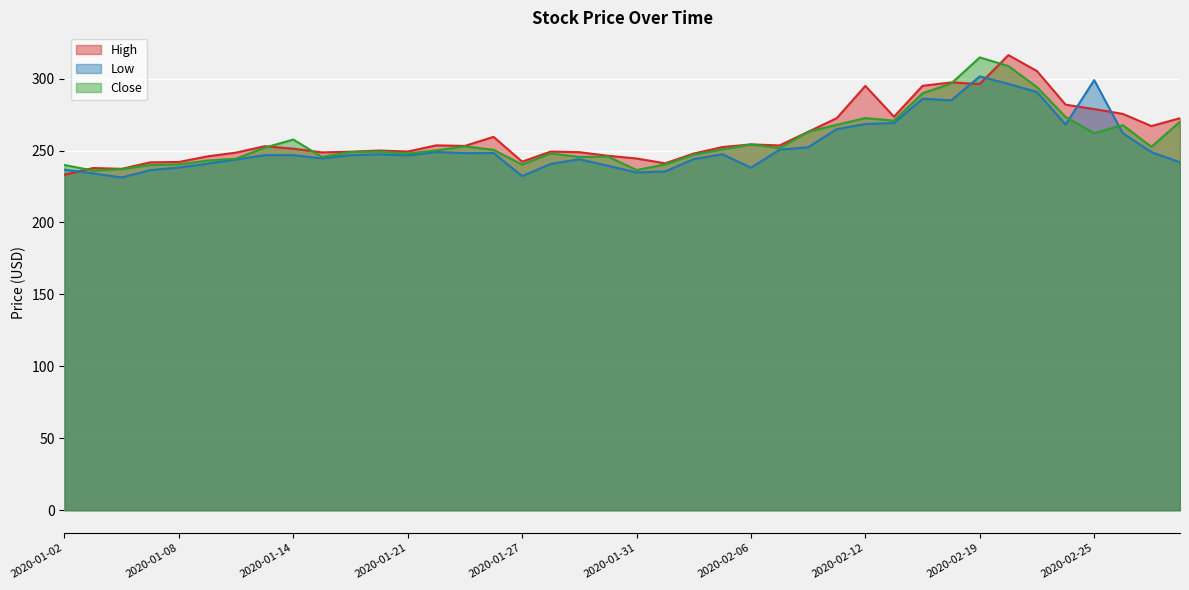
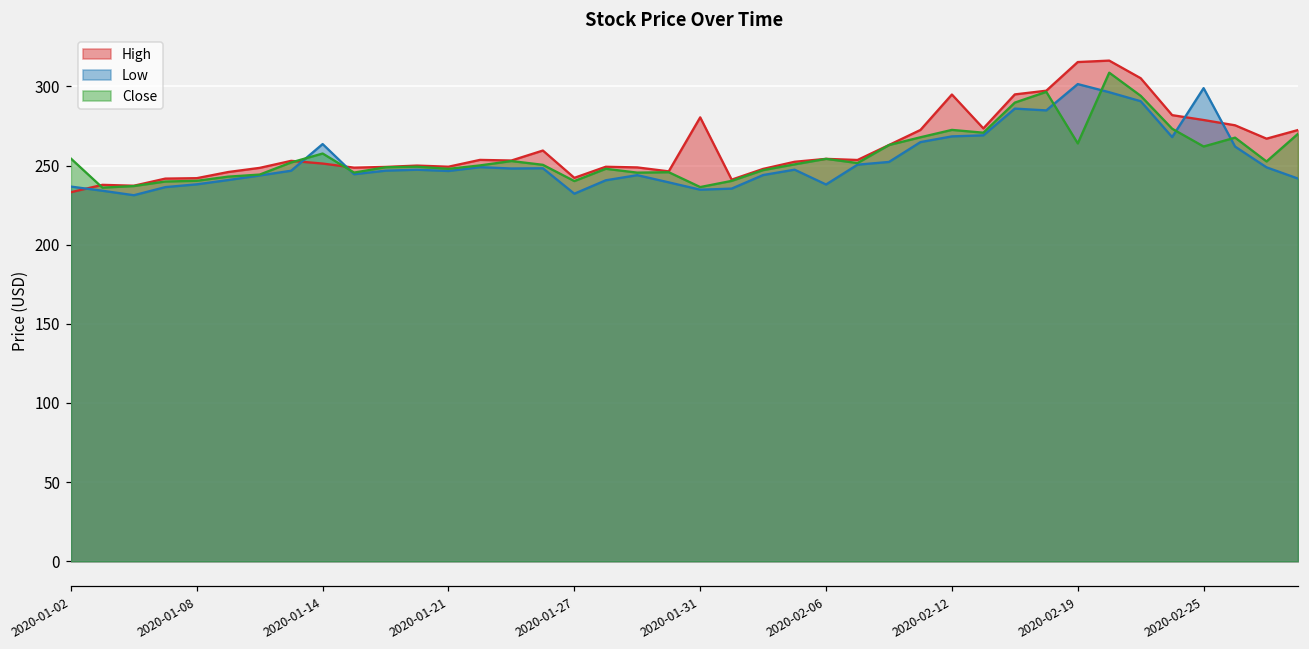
  {
    "High": {
      "2020-01-02": 233,
      "2020-01-14": 251,
      "2020-01-27": 242,
-     "2020-01-31": 244,
+     "2020-01-31": 280,
      "2020-02-12": 295,
-     "2020-02-19": 296,
+     "2020-02-19": 315,
      "2020-02-25": 279
    },
    "Low": {
      "2020-01-02": 237,
      "2020-01-08": 238,
-     "2020-01-14": 247,
+     "2020-01-14": 264,
      "2020-01-27": 232,
      "2020-02-06": 238,
      "2020-02-12": 268,
      "2020-02-19": 301,
      "2020-02-25": 299
    },
    "Close": {
-     "2020-01-02": 240,
+     "2020-01-02": 254,
      "2020-01-14": 258,
      "2020-01-27": 240,
      "2020-02-12": 273,
-     "2020-02-19": 315,
+     "2020-02-19": 264,
      "2020-02-25": 262
    }
  }
